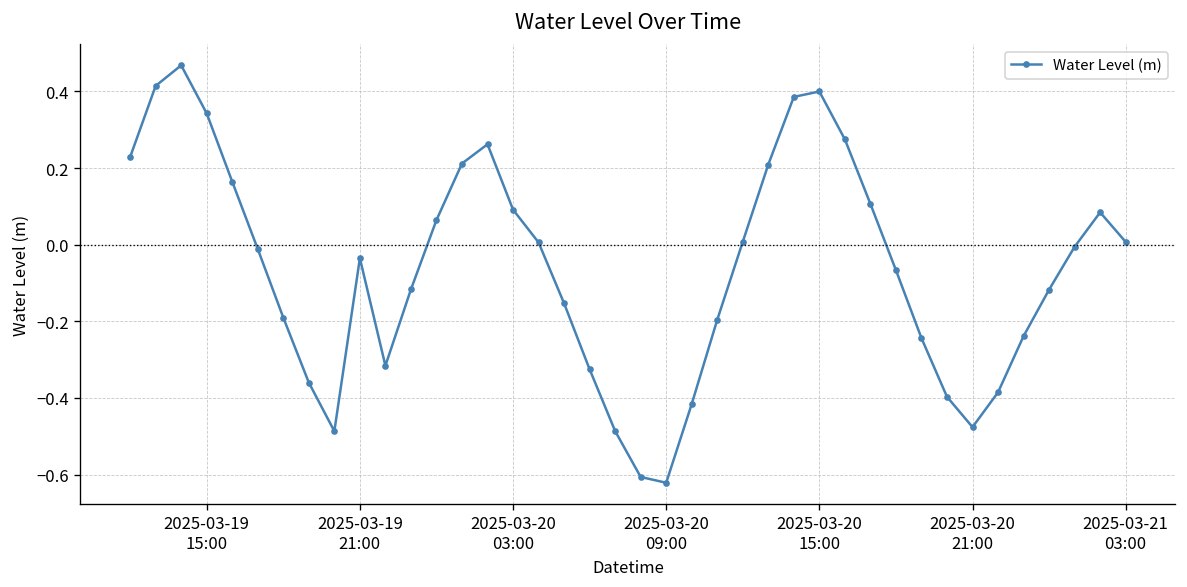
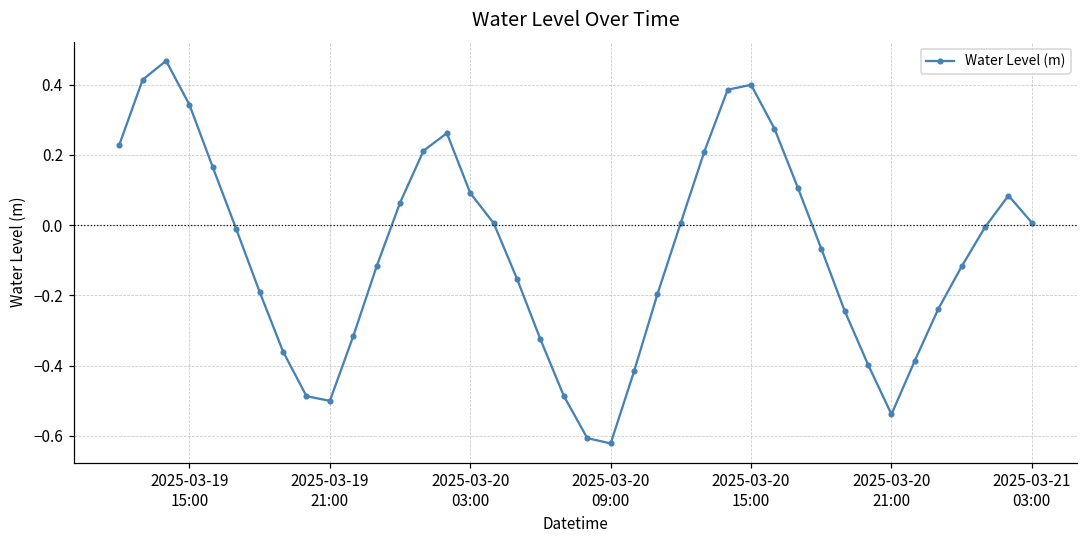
  {
    "2025-03-19 15:00": 0.34,
-   "2025-03-19 21:00": -0.04,
+   "2025-03-19 21:00": -0.50,
    "2025-03-20 03:00": 0.09,
    "2025-03-20 09:00": -0.62,
    "2025-03-20 15:00": 0.40,
-   "2025-03-20 21:00": -0.48,
+   "2025-03-20 21:00": -0.54,
    "2025-03-21 03:00": 0.01
  }
